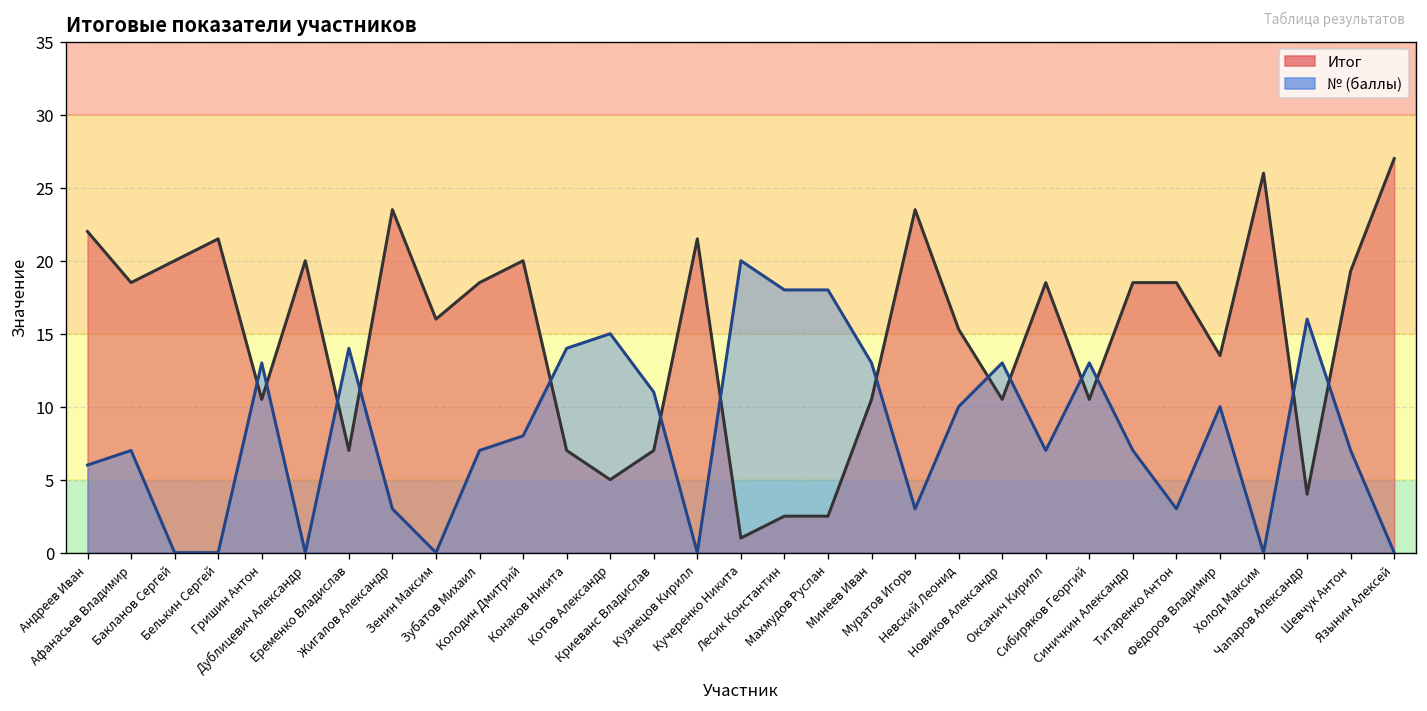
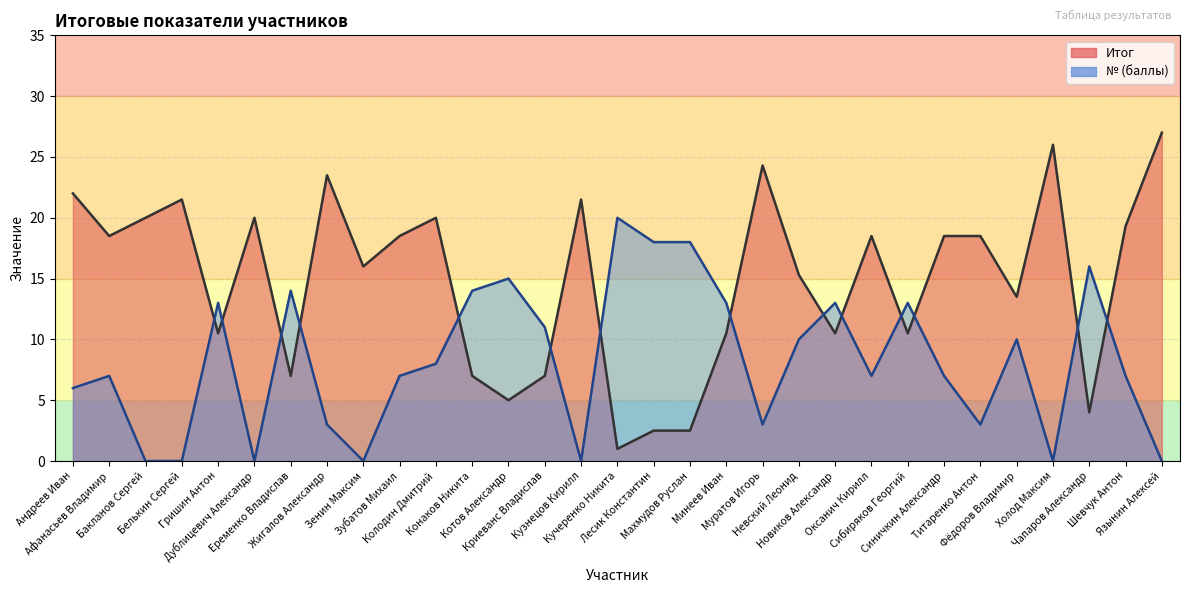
  {
    "Итог": {
      "Андреев Иван": 22.0,
      "Афанасьев Владимир": 18.5,
      "Бакланов Сергей": 20.0,
      "Белькин Сергей": 21.5,
      "Гришин Антон": 10.5,
      "Дублицевич Александр": 20.0,
      "Еременко Владислав": 7.0,
      "Жигалов Александр": 23.5,
      "Зенин Максим": 16.0,
      "Зубатов Михаил": 18.5,
      "Колодин Дмитрий": 20.0,
      "Конаков Никита": 7.0,
      "Котов Александр": 5.0,
      "Криеванс Владислав": 7.0,
      "Кузнецов Кирилл": 21.5,
      "Кучеренко Никита": 1.0,
      "Лесик Константин": 2.5,
      "Махмудов Руслан": 2.5,
      "Минеев Иван": 10.5,
-     "Муратов Игорь": 23.5,
+     "Муратов Игорь": 24.3,
      "Невский Леонид": 15.3,
      "Новиков Александр": 10.5,
      "Оксанич Кирилл": 18.5,
      "Сибиряков Георгий": 10.5,
      "Синичкин Александр": 18.5,
      "Титаренко Антон": 18.5,
      "Фёдоров Владимир": 13.5,
      "Холод Максим": 26.0,
      "Чапаров Александр": 4.0,
      "Шевчук Антон": 19.3,
      "Язынин Алексей": 27.0
    },
    "№ (баллы)": {
      "Андреев Иван": 6.0,
      "Афанасьев Владимир": 7.0,
      "Бакланов Сергей": 0.0,
      "Белькин Сергей": 0.0,
      "Гришин Антон": 13.0,
      "Дублицевич Александр": 0.0,
      "Еременко Владислав": 14.0,
      "Жигалов Александр": 3.0,
      "Зенин Максим": 0.0,
      "Зубатов Михаил": 7.0,
      "Колодин Дмитрий": 8.0,
      "Конаков Никита": 14.0,
      "Котов Александр": 15.0,
      "Криеванс Владислав": 11.0,
      "Кузнецов Кирилл": 0.0,
      "Кучеренко Никита": 20.0,
      "Лесик Константин": 18.0,
      "Махмудов Руслан": 18.0,
      "Минеев Иван": 13.0,
      "Муратов Игорь": 3.0,
      "Невский Леонид": 10.0,
      "Новиков Александр": 13.0,
      "Оксанич Кирилл": 7.0,
      "Сибиряков Георгий": 13.0,
      "Синичкин Александр": 7.0,
      "Титаренко Антон": 3.0,
      "Фёдоров Владимир": 10.0,
      "Холод Максим": 0.0,
      "Чапаров Александр": 16.0,
      "Шевчук Антон": 7.0,
      "Язынин Алексей": 0.0
    }
  }
